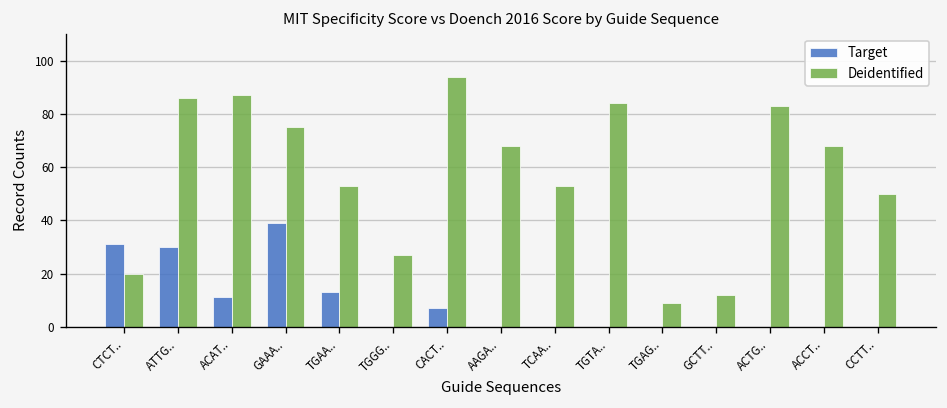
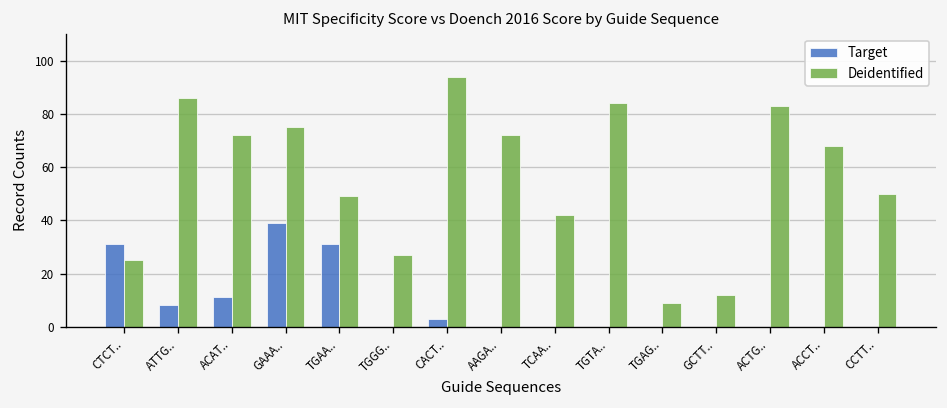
  {
    "Target": {
      "CTCT..": 31,
-     "ATTG..": 30,
+     "ATTG..": 8,
      "ACAT..": 11,
      "GAAA..": 39,
-     "TGAA..": 13,
+     "TGAA..": 31,
      "TGGG..": 0,
-     "CACT..": 7,
+     "CACT..": 3,
      "AAGA..": 0,
      "TCAA..": 0,
      "TGTA..": 0,
      "TGAG..": 0,
      "GCTT..": 0,
      "ACTG..": 0,
      "ACCT..": 0,
      "CCTT..": 0
    },
    "Deidentified": {
-     "CTCT..": 20,
+     "CTCT..": 25,
      "ATTG..": 86,
-     "ACAT..": 87,
+     "ACAT..": 72,
      "GAAA..": 75,
-     "TGAA..": 53,
+     "TGAA..": 49,
      "TGGG..": 27,
      "CACT..": 94,
-     "AAGA..": 68,
-     "TCAA..": 53,
+     "AAGA..": 72,
+     "TCAA..": 42,
      "TGTA..": 84,
      "TGAG..": 9,
      "GCTT..": 12,
      "ACTG..": 83,
      "ACCT..": 68,
      "CCTT..": 50
    }
  }
